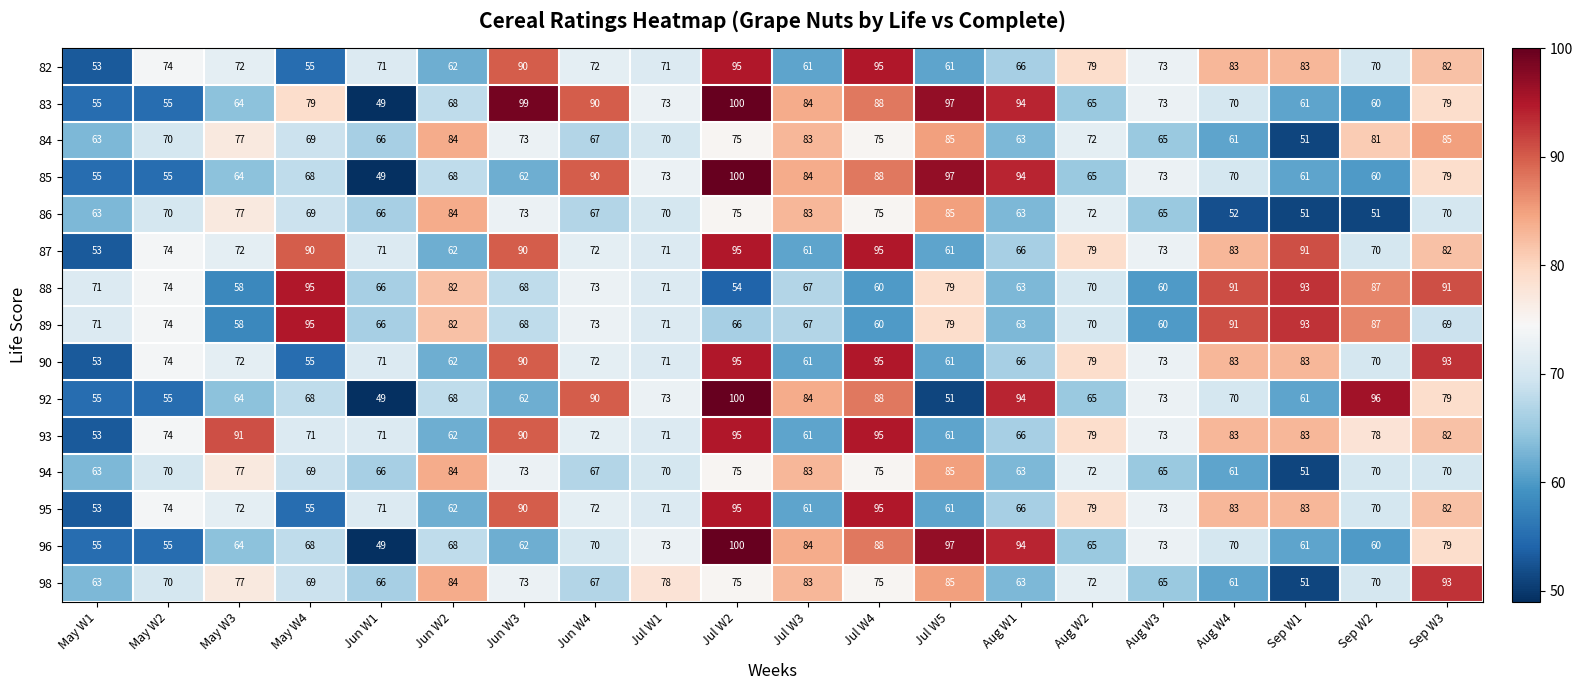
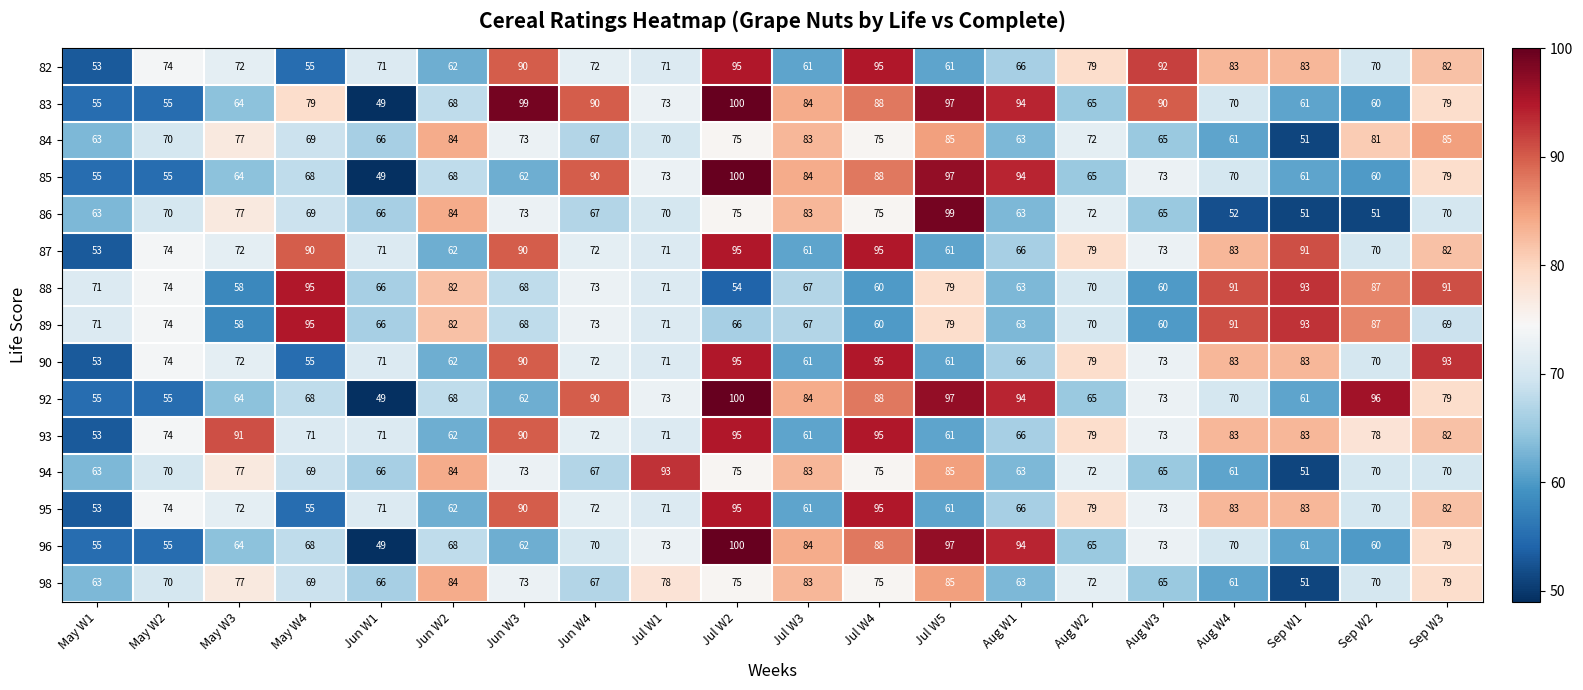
  {
    "82": {
      "May W1": 53,
      "May W2": 74,
      "May W3": 72,
      "May W4": 55,
      "Jun W1": 71,
      "Jun W2": 62,
      "Jun W3": 90,
      "Jun W4": 72,
      "Jul W1": 71,
      "Jul W2": 95,
      "Jul W3": 61,
      "Jul W4": 95,
      "Jul W5": 61,
      "Aug W1": 66,
      "Aug W2": 79,
-     "Aug W3": 73,
+     "Aug W3": 92,
      "Aug W4": 83,
      "Sep W1": 83,
      "Sep W2": 70,
      "Sep W3": 82
    },
    "83": {
      "May W1": 55,
      "May W2": 55,
      "May W3": 64,
      "May W4": 79,
      "Jun W1": 49,
      "Jun W2": 68,
      "Jun W3": 99,
      "Jun W4": 90,
      "Jul W1": 73,
      "Jul W2": 100,
      "Jul W3": 84,
      "Jul W4": 88,
      "Jul W5": 97,
      "Aug W1": 94,
      "Aug W2": 65,
-     "Aug W3": 73,
+     "Aug W3": 90,
      "Aug W4": 70,
      "Sep W1": 61,
      "Sep W2": 60,
      "Sep W3": 79
    },
    "86": {
      "May W1": 63,
      "May W2": 70,
      "May W3": 77,
      "May W4": 69,
      "Jun W1": 66,
      "Jun W2": 84,
      "Jun W3": 73,
      "Jun W4": 67,
      "Jul W1": 70,
      "Jul W2": 75,
      "Jul W3": 83,
      "Jul W4": 75,
-     "Jul W5": 85,
+     "Jul W5": 99,
      "Aug W1": 63,
      "Aug W2": 72,
      "Aug W3": 65,
      "Aug W4": 52,
      "Sep W1": 51,
      "Sep W2": 51,
      "Sep W3": 70
    },
    "92": {
      "May W1": 55,
      "May W2": 55,
      "May W3": 64,
      "May W4": 68,
      "Jun W1": 49,
      "Jun W2": 68,
      "Jun W3": 62,
      "Jun W4": 90,
      "Jul W1": 73,
      "Jul W2": 100,
      "Jul W3": 84,
      "Jul W4": 88,
-     "Jul W5": 51,
+     "Jul W5": 97,
      "Aug W1": 94,
      "Aug W2": 65,
      "Aug W3": 73,
      "Aug W4": 70,
      "Sep W1": 61,
      "Sep W2": 96,
      "Sep W3": 79
    },
    "94": {
      "May W1": 63,
      "May W2": 70,
      "May W3": 77,
      "May W4": 69,
      "Jun W1": 66,
      "Jun W2": 84,
      "Jun W3": 73,
      "Jun W4": 67,
-     "Jul W1": 70,
+     "Jul W1": 93,
      "Jul W2": 75,
      "Jul W3": 83,
      "Jul W4": 75,
      "Jul W5": 85,
      "Aug W1": 63,
      "Aug W2": 72,
      "Aug W3": 65,
      "Aug W4": 61,
      "Sep W1": 51,
      "Sep W2": 70,
      "Sep W3": 70
    },
    "98": {
      "May W1": 63,
      "May W2": 70,
      "May W3": 77,
      "May W4": 69,
      "Jun W1": 66,
      "Jun W2": 84,
      "Jun W3": 73,
      "Jun W4": 67,
      "Jul W1": 78,
      "Jul W2": 75,
      "Jul W3": 83,
      "Jul W4": 75,
      "Jul W5": 85,
      "Aug W1": 63,
      "Aug W2": 72,
      "Aug W3": 65,
      "Aug W4": 61,
      "Sep W1": 51,
      "Sep W2": 70,
-     "Sep W3": 93
+     "Sep W3": 79
    }
  }
